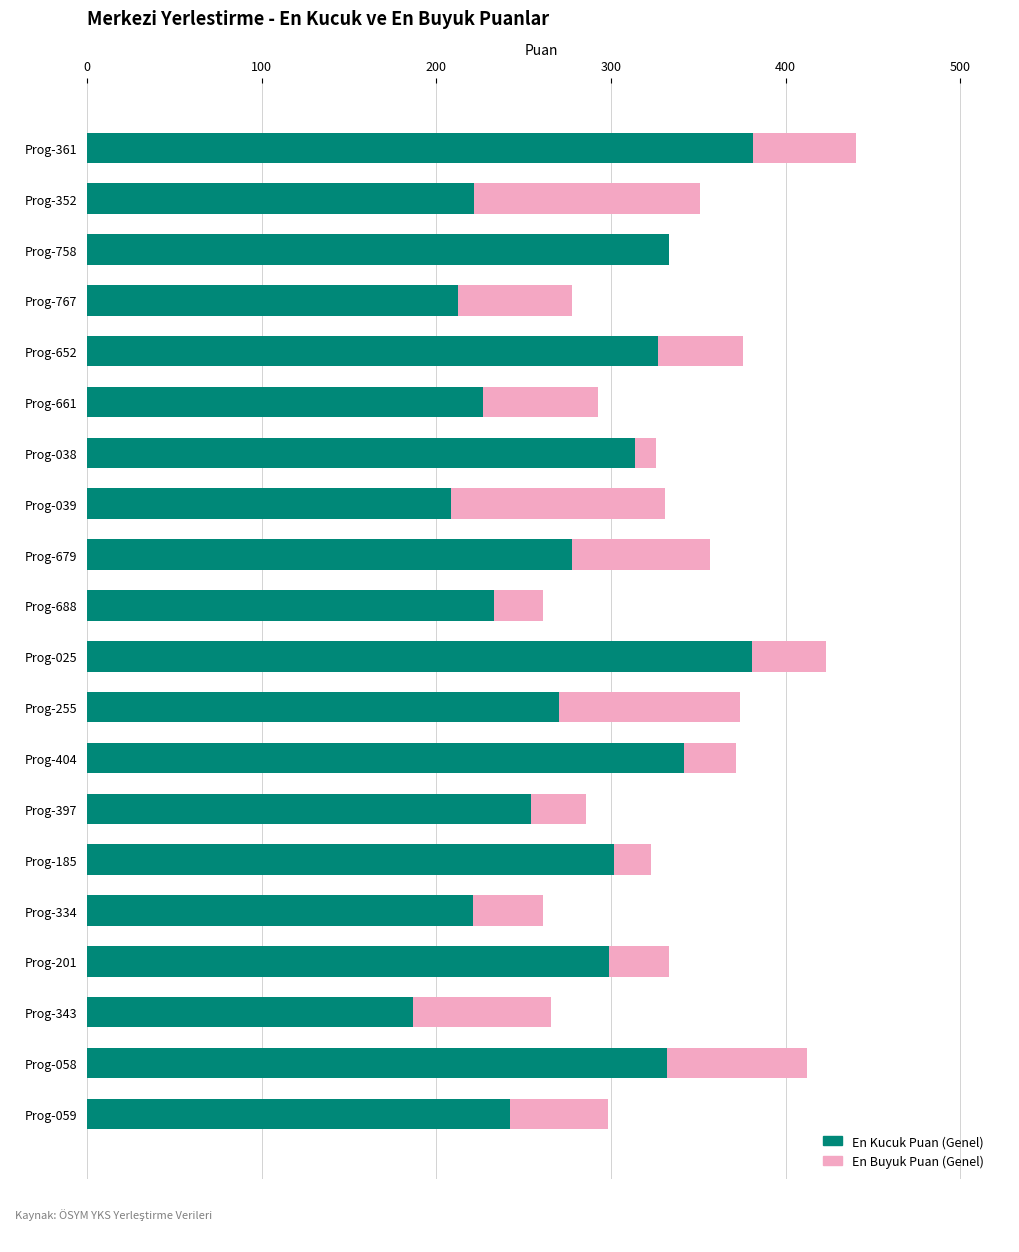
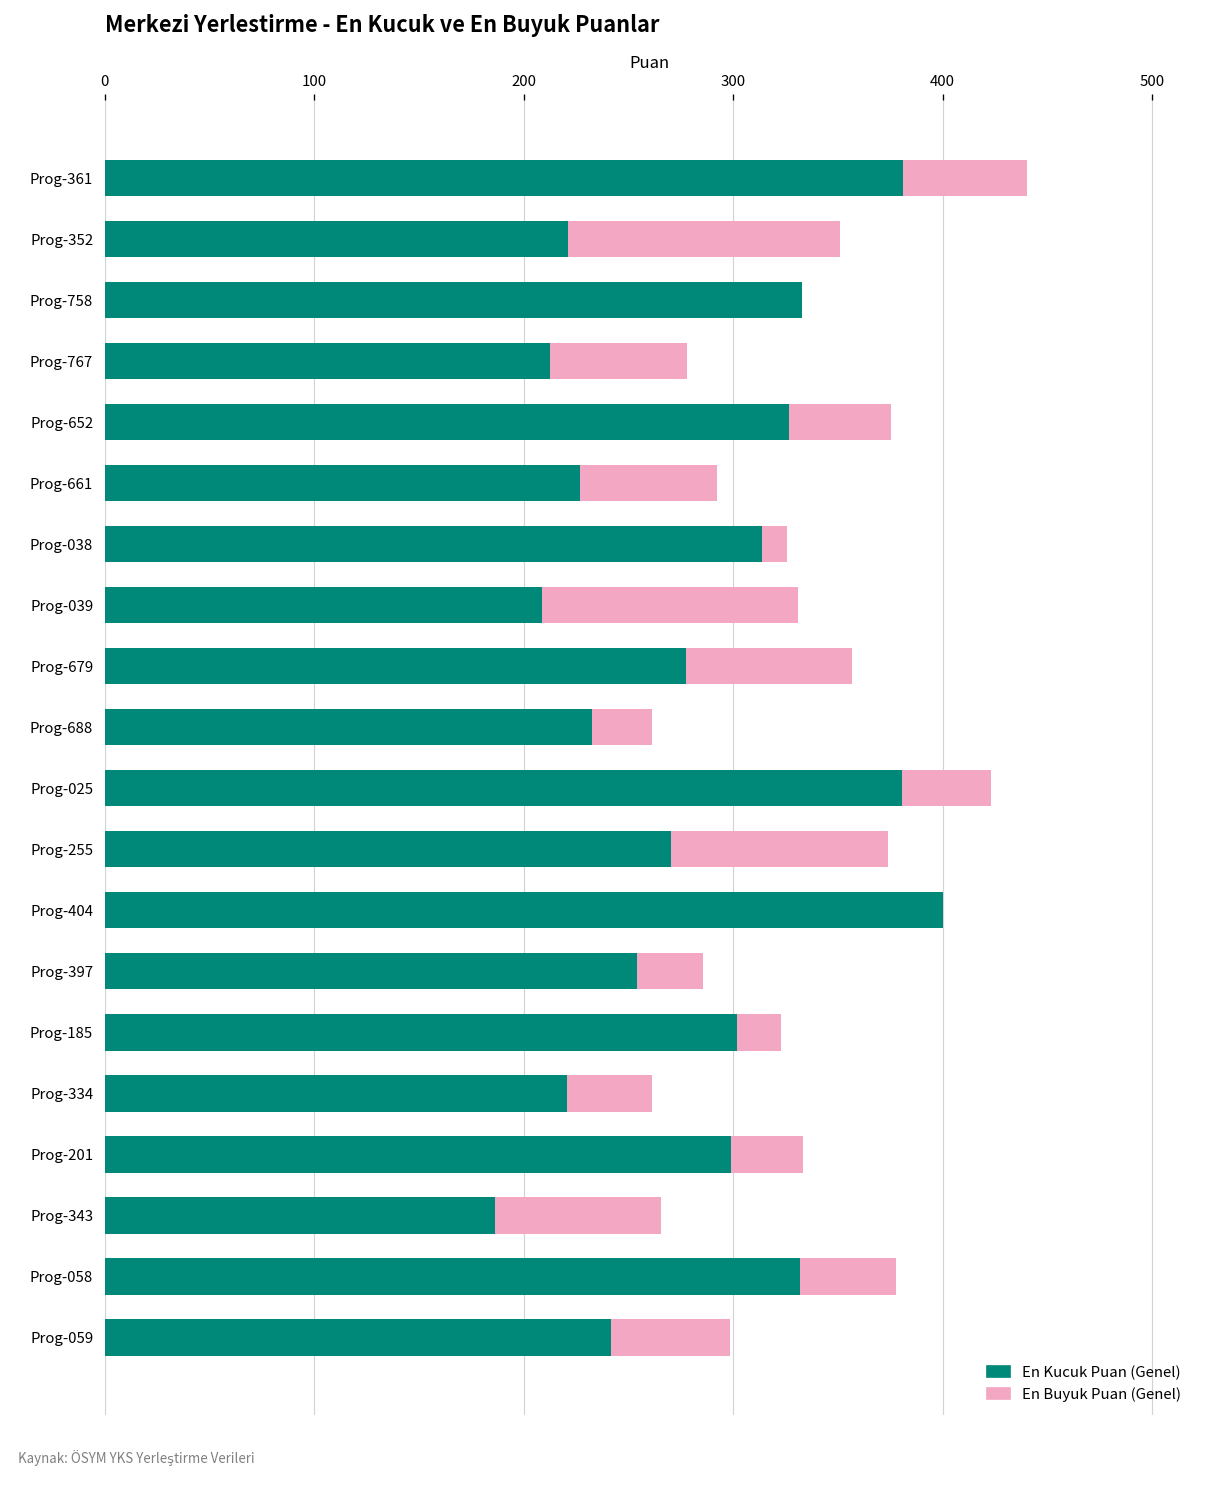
  {
    "En Buyuk Puan (Genel)": {
      "Prog-361": 440,
      "Prog-352": 351,
      "Prog-767": 278,
      "Prog-652": 375,
      "Prog-661": 292,
      "Prog-038": 326,
      "Prog-039": 331,
      "Prog-679": 357,
      "Prog-688": 261,
      "Prog-025": 423,
      "Prog-255": 374,
      "Prog-397": 285,
      "Prog-185": 323,
      "Prog-334": 261,
      "Prog-201": 333,
      "Prog-343": 265,
-     "Prog-058": 412,
+     "Prog-058": 378,
      "Prog-059": 299
    },
    "En Kucuk Puan (Genel)": {
      "Prog-758": 333,
-     "Prog-404": 342
+     "Prog-404": 400
    }
  }
